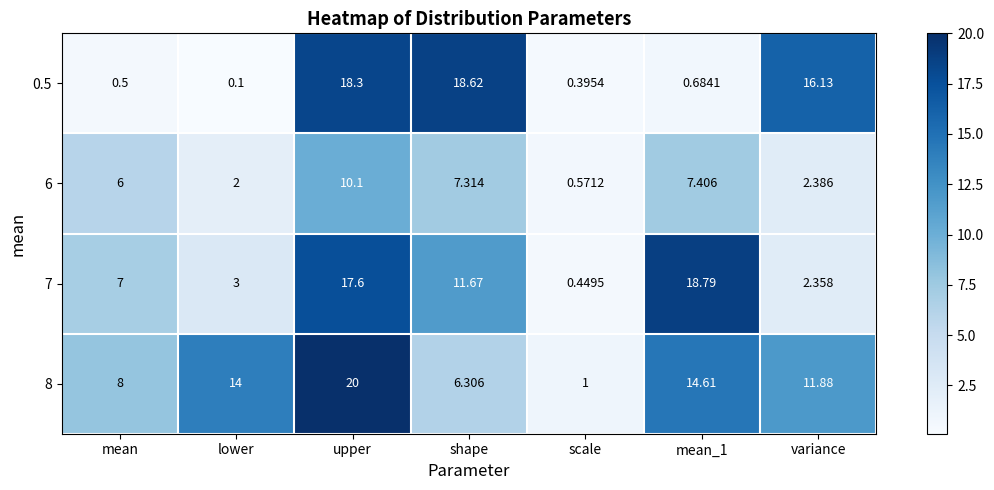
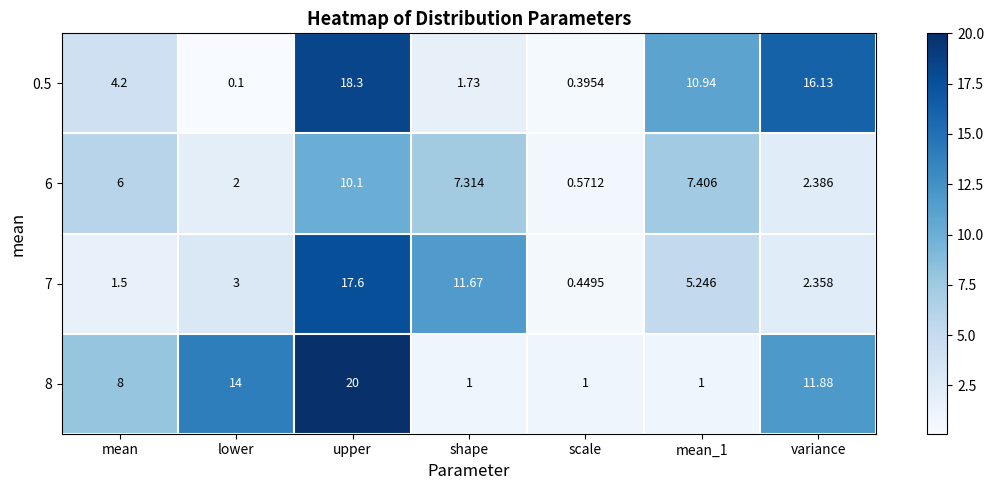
  {
    "0.5": {
-     "mean": 0.5,
+     "mean": 4.2,
      "lower": 0.1,
      "upper": 18.3,
-     "shape": 18.62,
+     "shape": 1.73,
      "scale": 0.3954,
-     "mean_1": 0.6841,
+     "mean_1": 10.94,
      "variance": 16.13
    },
    "6": {
      "mean": 6,
      "lower": 2,
      "upper": 10.1,
      "shape": 7.314,
      "scale": 0.5712,
      "mean_1": 7.406,
      "variance": 2.386
    },
    "7": {
-     "mean": 7,
+     "mean": 1.5,
      "lower": 3,
      "upper": 17.6,
      "shape": 11.67,
      "scale": 0.4495,
-     "mean_1": 18.79,
+     "mean_1": 5.246,
      "variance": 2.358
    },
    "8": {
      "mean": 8,
      "lower": 14,
      "upper": 20,
-     "shape": 6.306,
+     "shape": 1,
      "scale": 1,
-     "mean_1": 14.61,
+     "mean_1": 1,
      "variance": 11.88
    }
  }
